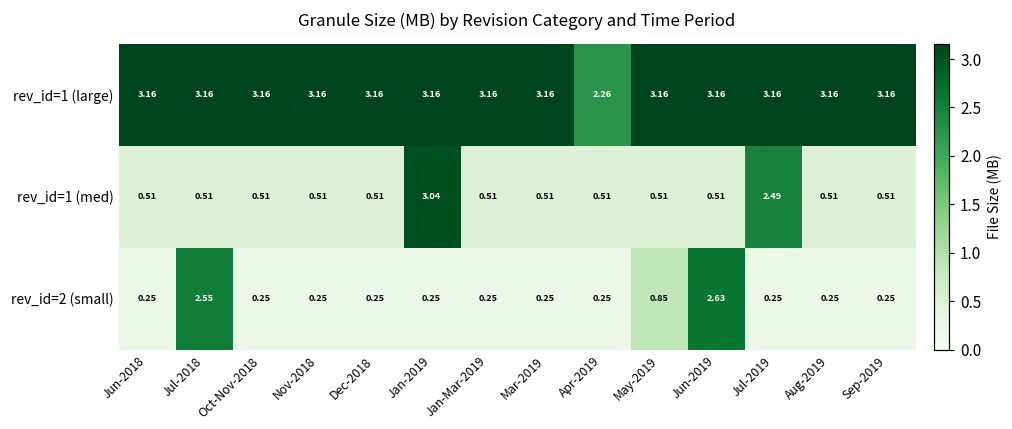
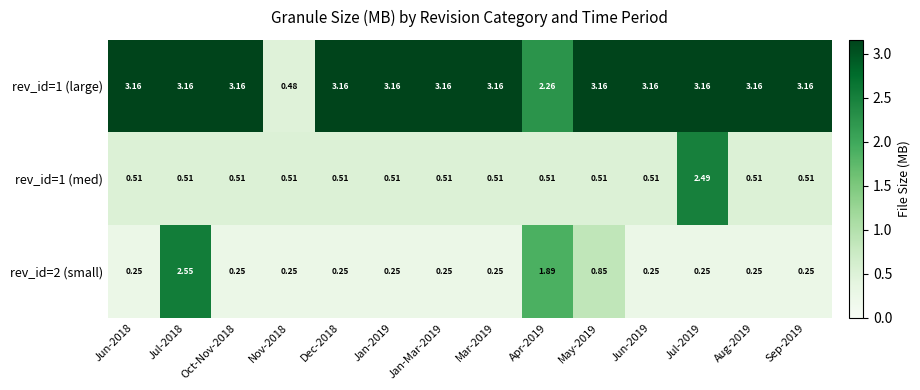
  {
    "rev_id=1 (large)": {
      "Jun-2018": 3.16,
      "Jul-2018": 3.16,
      "Oct-Nov-2018": 3.16,
-     "Nov-2018": 3.16,
+     "Nov-2018": 0.48,
      "Dec-2018": 3.16,
      "Jan-2019": 3.16,
      "Jan-Mar-2019": 3.16,
      "Mar-2019": 3.16,
      "Apr-2019": 2.26,
      "May-2019": 3.16,
      "Jun-2019": 3.16,
      "Jul-2019": 3.16,
      "Aug-2019": 3.16,
      "Sep-2019": 3.16
    },
    "rev_id=1 (med)": {
      "Jun-2018": 0.51,
      "Jul-2018": 0.51,
      "Oct-Nov-2018": 0.51,
      "Nov-2018": 0.51,
      "Dec-2018": 0.51,
-     "Jan-2019": 3.04,
+     "Jan-2019": 0.51,
      "Jan-Mar-2019": 0.51,
      "Mar-2019": 0.51,
      "Apr-2019": 0.51,
      "May-2019": 0.51,
      "Jun-2019": 0.51,
      "Jul-2019": 2.49,
      "Aug-2019": 0.51,
      "Sep-2019": 0.51
    },
    "rev_id=2 (small)": {
      "Jun-2018": 0.25,
      "Jul-2018": 2.55,
      "Oct-Nov-2018": 0.25,
      "Nov-2018": 0.25,
      "Dec-2018": 0.25,
      "Jan-2019": 0.25,
      "Jan-Mar-2019": 0.25,
      "Mar-2019": 0.25,
-     "Apr-2019": 0.25,
+     "Apr-2019": 1.89,
      "May-2019": 0.85,
-     "Jun-2019": 2.63,
+     "Jun-2019": 0.25,
      "Jul-2019": 0.25,
      "Aug-2019": 0.25,
      "Sep-2019": 0.25
    }
  }
